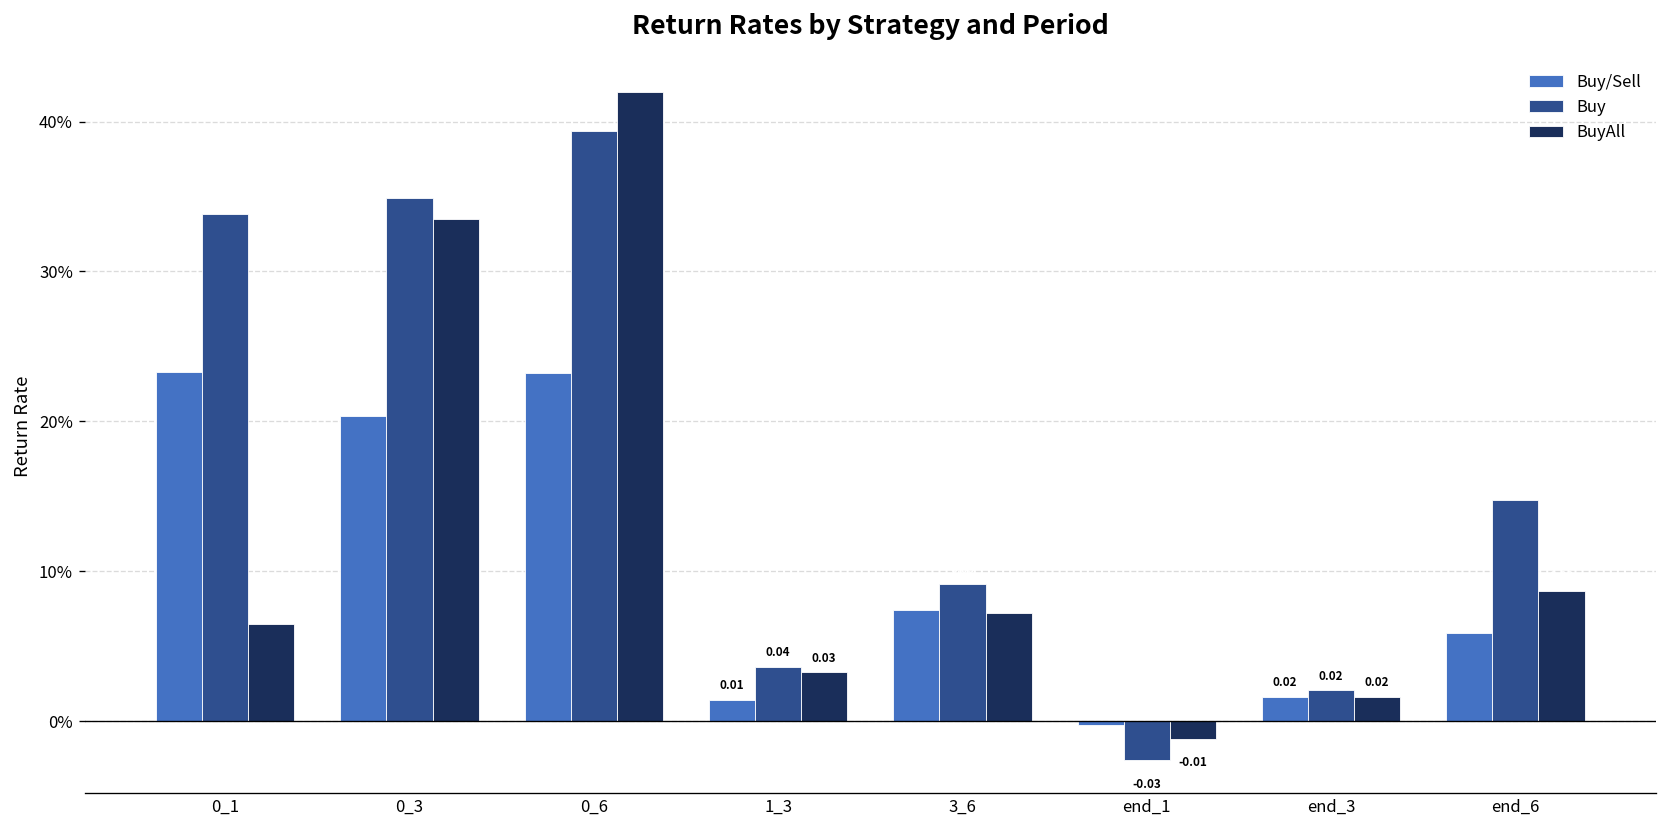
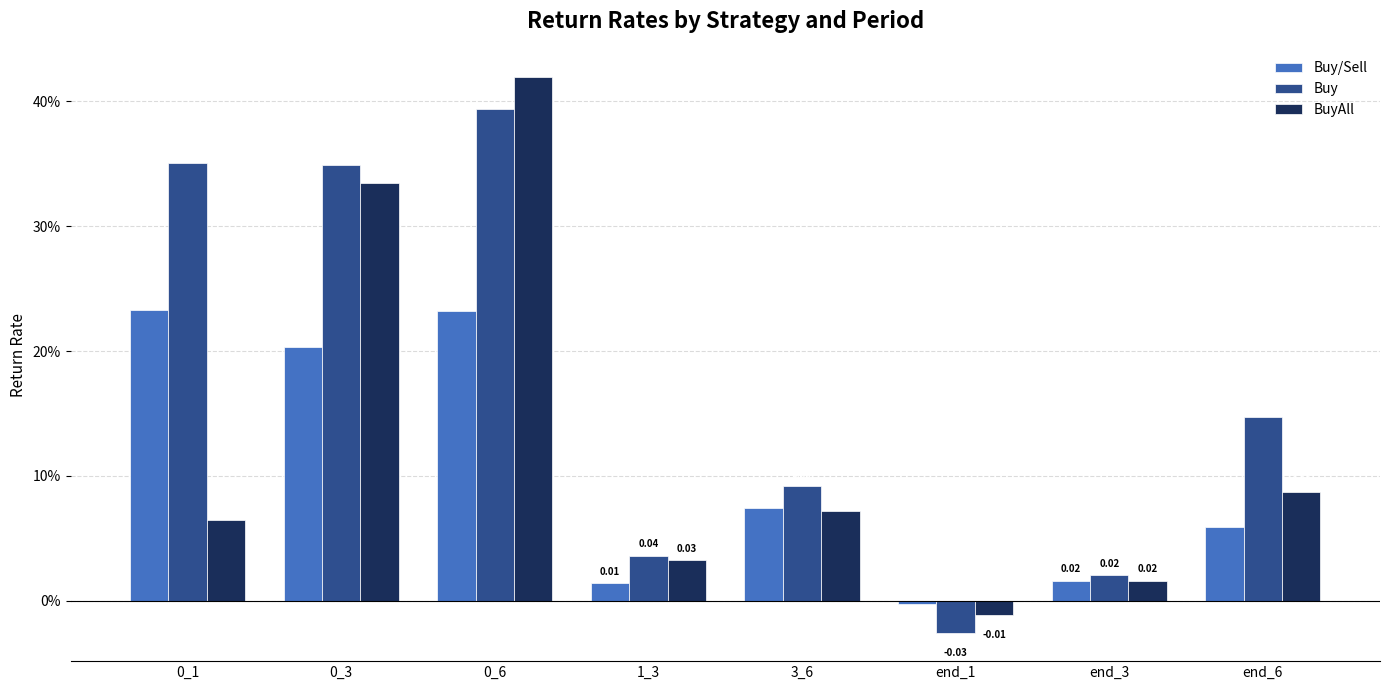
  {
    "Buy/Sell": {
      "1_3": "0.01",
      "end_3": "0.02"
    },
    "Buy": {
-     "0_1": "33.8%",
+     "0_1": "35.0%",
      "0_3": "34.9%",
      "0_6": "39.4%",
      "3_6": "9.2%",
      "end_6": "14.7%"
    },
    "BuyAll": {
      "1_3": "0.03",
      "end_1": "-0.01",
      "end_3": "0.02"
    }
  }
